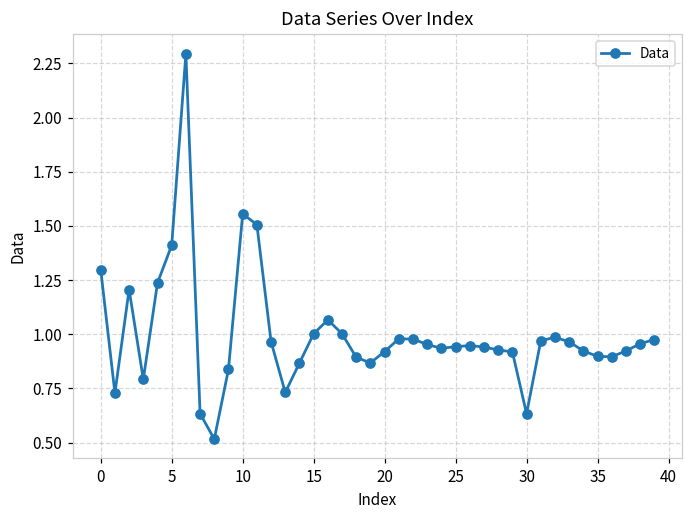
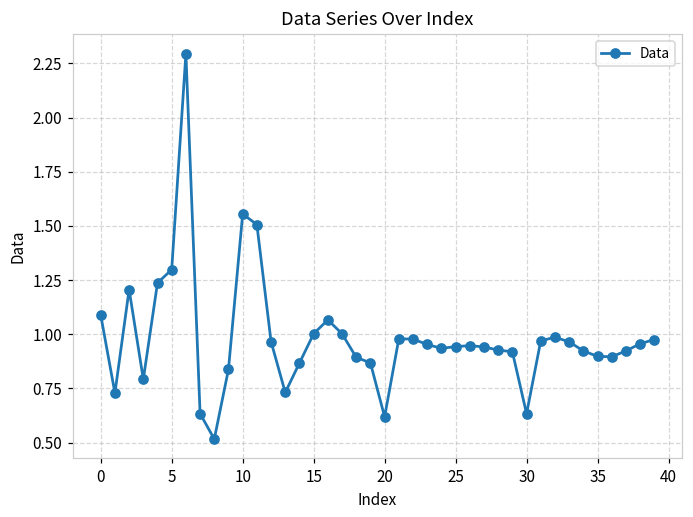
  {
-   "0": 1.30,
-   "5": 1.41,
+   "0": 1.09,
+   "5": 1.30,
    "10": 1.56,
    "15": 1.00,
-   "20": 0.92,
+   "20": 0.62,
    "25": 0.94,
    "30": 0.63,
    "35": 0.90
  }
